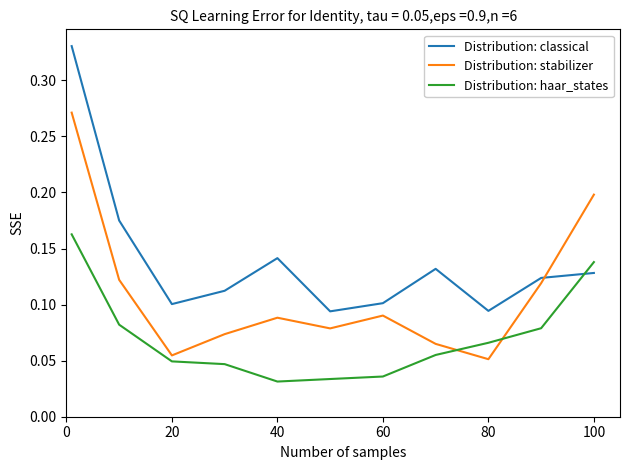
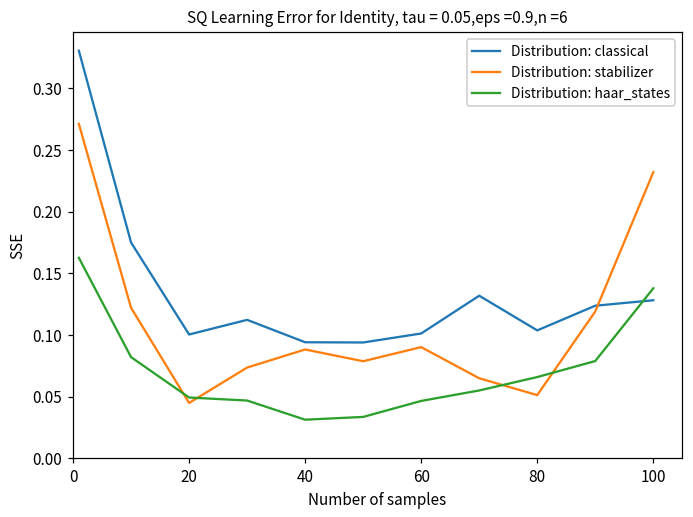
  {
    "Distribution: classical": {
      "20": 0.100,
-     "40": 0.141,
+     "40": 0.094,
      "60": 0.101,
-     "80": 0.094,
+     "80": 0.104,
      "100": 0.128
    },
    "Distribution: stabilizer": {
-     "20": 0.055,
+     "20": 0.045,
      "40": 0.088,
      "60": 0.090,
      "80": 0.051,
-     "100": 0.198
+     "100": 0.232
    },
    "Distribution: haar_states": {
      "20": 0.049,
      "40": 0.031,
-     "60": 0.036,
+     "60": 0.047,
      "80": 0.066,
      "100": 0.138
    }
  }
